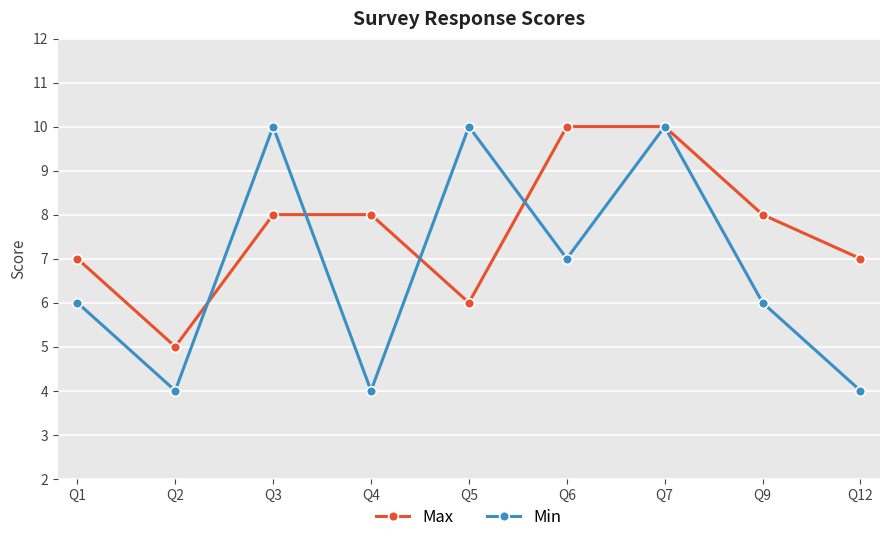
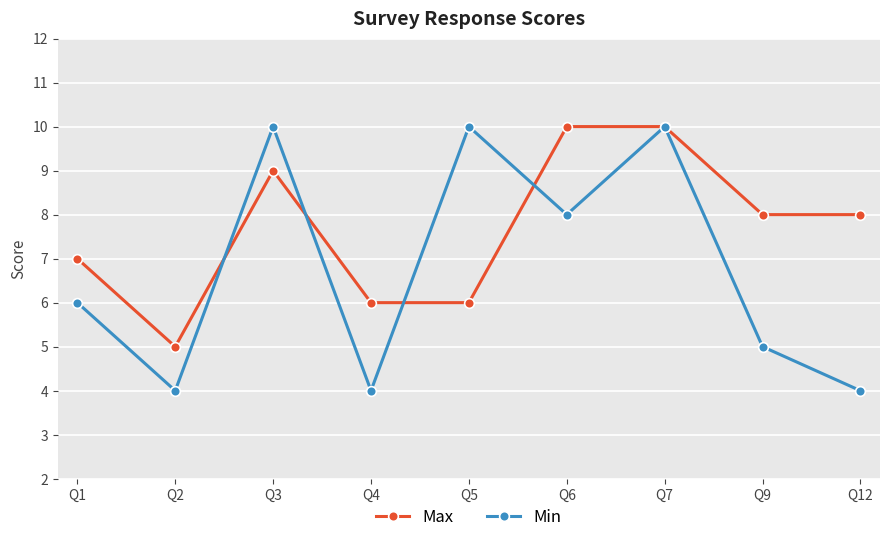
  {
    "Max": {
      "Q1": 7,
      "Q2": 5,
-     "Q3": 8,
-     "Q4": 8,
+     "Q3": 9,
+     "Q4": 6,
      "Q5": 6,
      "Q6": 10,
      "Q9": 8,
-     "Q12": 7
+     "Q12": 8
    },
    "Min": {
      "Q1": 6,
      "Q2": 4,
      "Q3": 10,
      "Q4": 4,
      "Q5": 10,
-     "Q6": 7,
-     "Q9": 6,
+     "Q6": 8,
+     "Q9": 5,
      "Q12": 4
    }
  }
